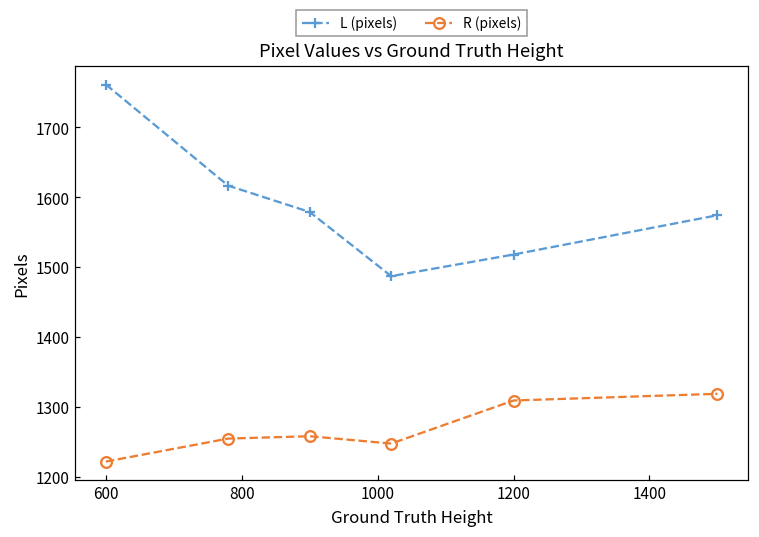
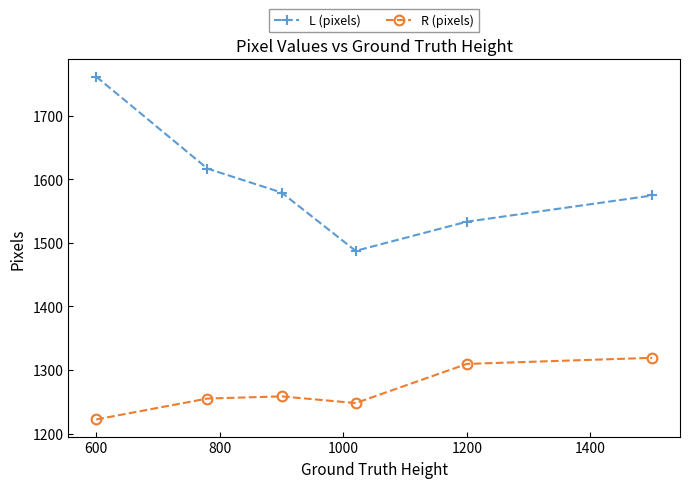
  {
    "L (pixels)": {
      "600": 1760,
-     "1200": 1520
+     "1200": 1530
    },
    "R (pixels)": {
      "600": 1220,
      "1200": 1310
    }
  }
